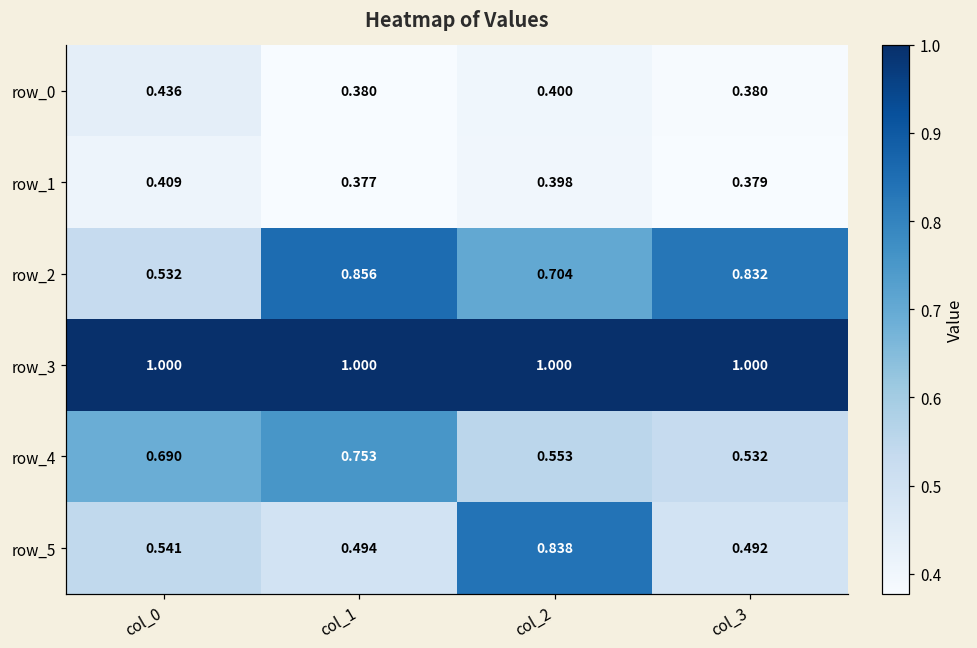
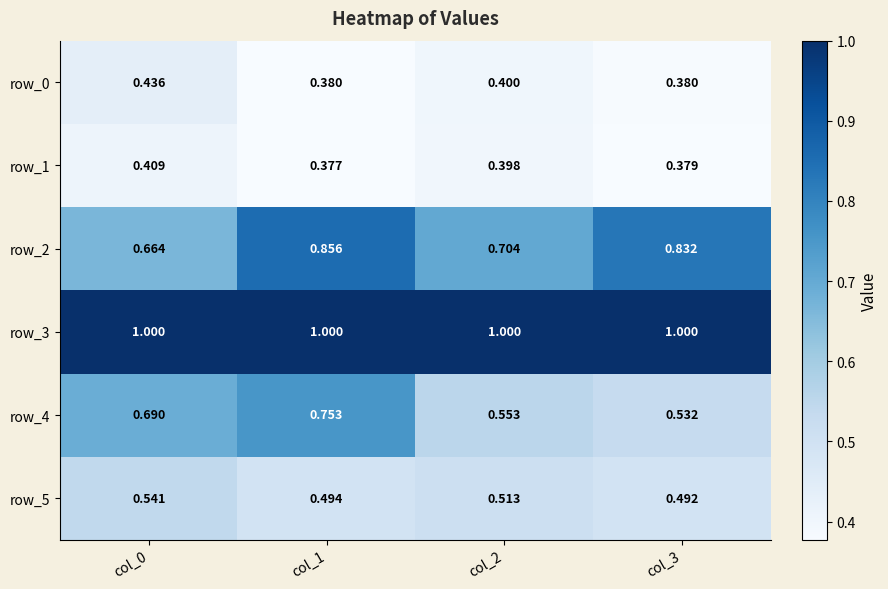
  {
    "row_0": {
      "col_0": 0.436,
      "col_1": 0.380,
      "col_2": 0.400,
      "col_3": 0.380
    },
    "row_1": {
      "col_0": 0.409,
      "col_1": 0.377,
      "col_2": 0.398,
      "col_3": 0.379
    },
    "row_2": {
-     "col_0": 0.532,
+     "col_0": 0.664,
      "col_1": 0.856,
      "col_2": 0.704,
      "col_3": 0.832
    },
    "row_3": {
      "col_0": 1.000,
      "col_1": 1.000,
      "col_2": 1.000,
      "col_3": 1.000
    },
    "row_4": {
      "col_0": 0.690,
      "col_1": 0.753,
      "col_2": 0.553,
      "col_3": 0.532
    },
    "row_5": {
      "col_0": 0.541,
      "col_1": 0.494,
-     "col_2": 0.838,
+     "col_2": 0.513,
      "col_3": 0.492
    }
  }
